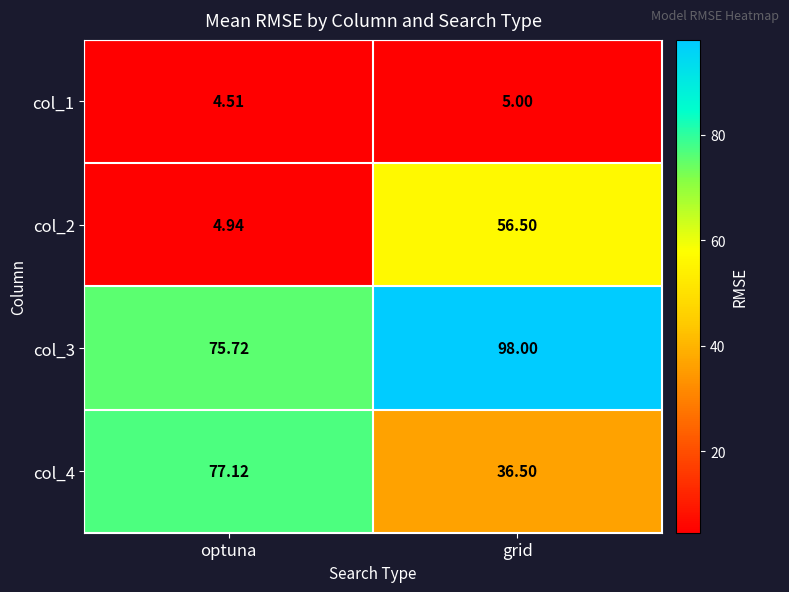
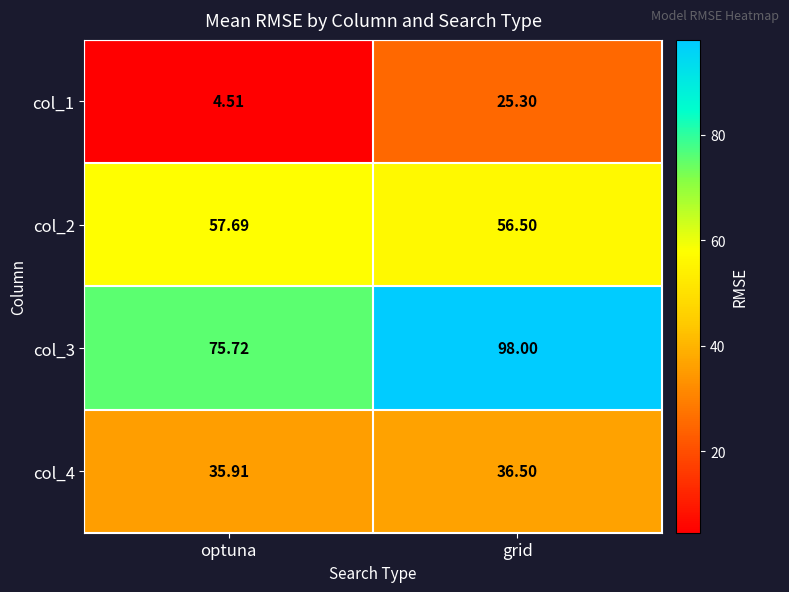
  {
    "col_1": {
      "optuna": 4.51,
-     "grid": 5.00
+     "grid": 25.30
    },
    "col_2": {
-     "optuna": 4.94,
+     "optuna": 57.69,
      "grid": 56.50
    },
    "col_3": {
      "optuna": 75.72,
      "grid": 98.00
    },
    "col_4": {
-     "optuna": 77.12,
+     "optuna": 35.91,
      "grid": 36.50
    }
  }
